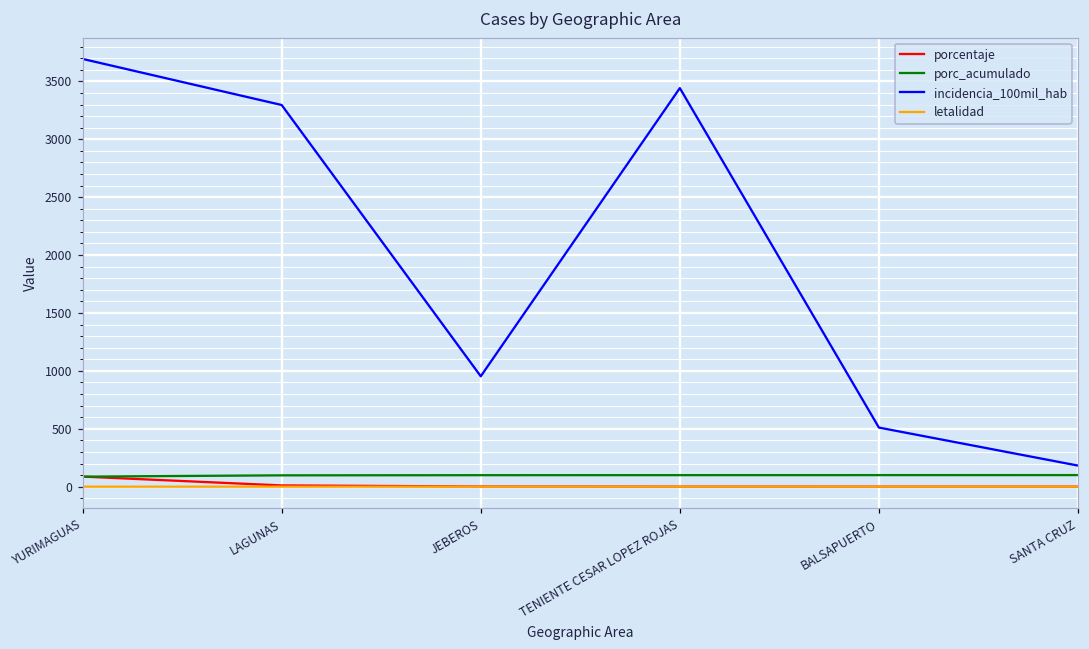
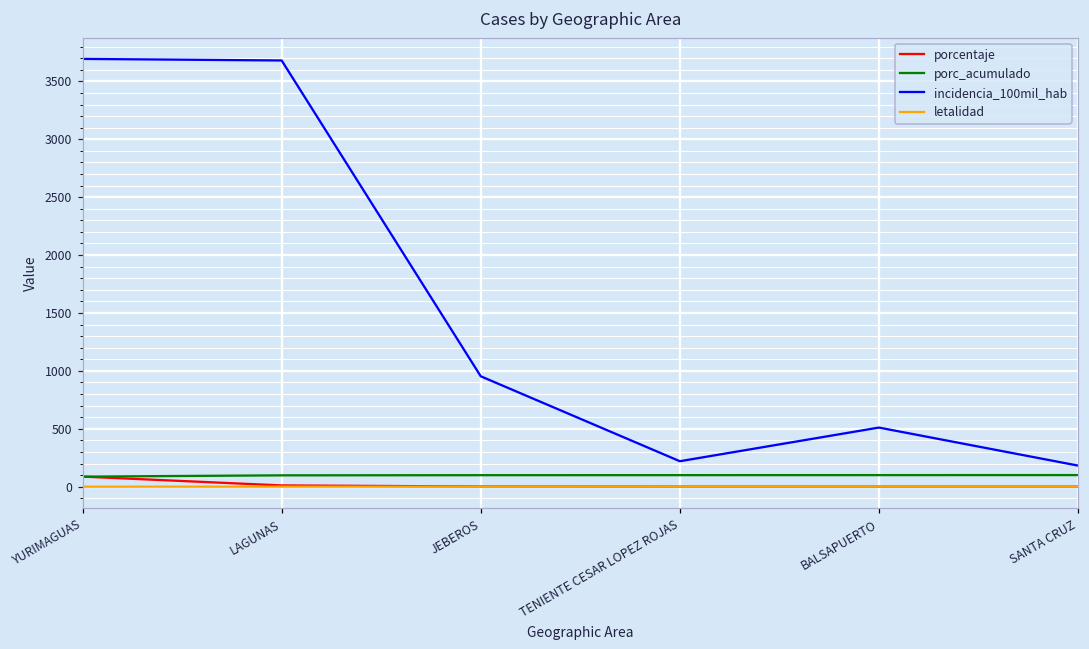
  {
    "porc_acumulado": {
      "LAGUNAS": 100,
      "JEBEROS": 100,
      "TENIENTE CESAR LOPEZ ROJAS": 100,
      "BALSAPUERTO": 100,
      "SANTA CRUZ": 100
    },
    "incidencia_100mil_hab": {
      "YURIMAGUAS": 3690,
-     "LAGUNAS": 3300,
+     "LAGUNAS": 3680,
      "JEBEROS": 950,
-     "TENIENTE CESAR LOPEZ ROJAS": 3440,
+     "TENIENTE CESAR LOPEZ ROJAS": 220,
      "BALSAPUERTO": 510,
      "SANTA CRUZ": 180
    },
    "letalidad": {
      "YURIMAGUAS": 0
    }
  }
